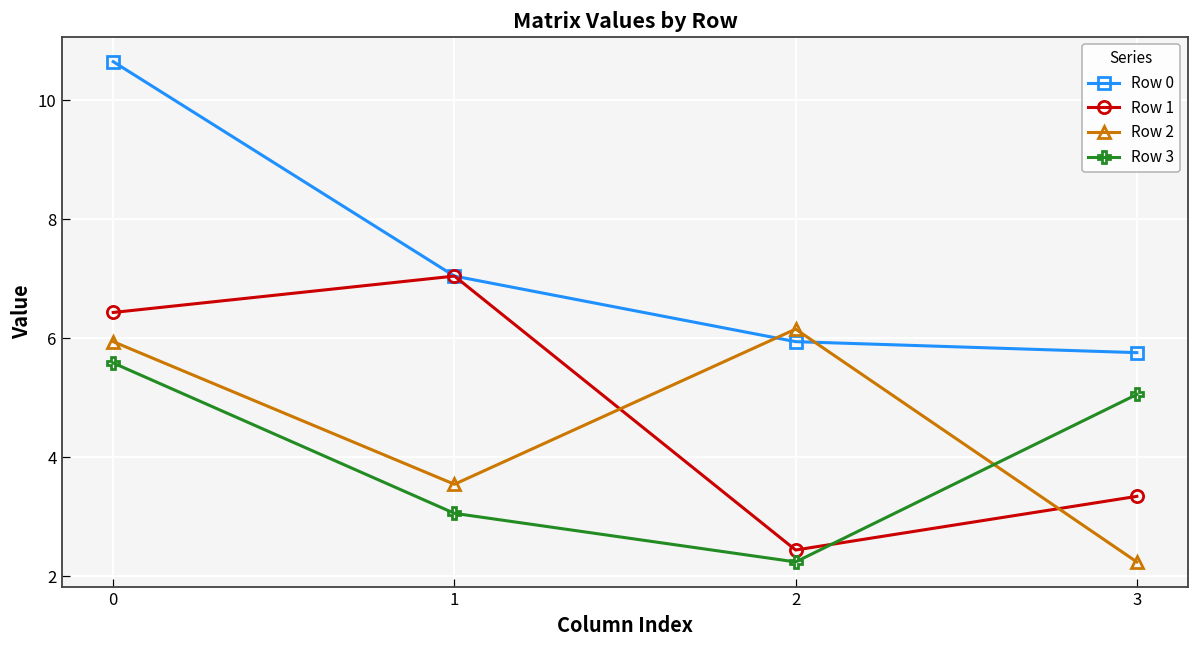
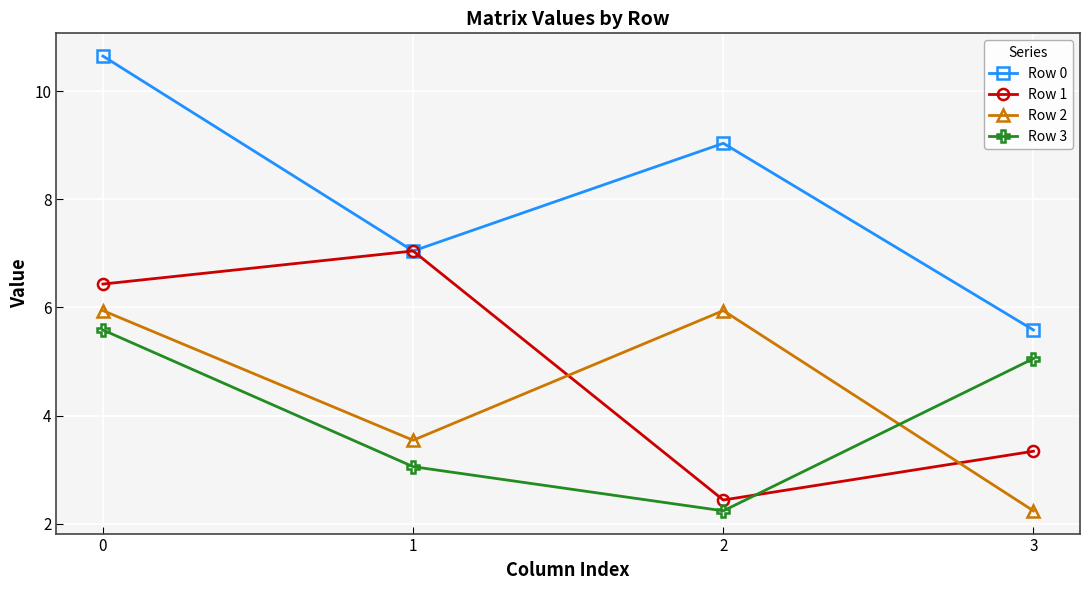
  {
    "Row 0": {
      "0": 10.6,
-     "2": 5.9,
-     "3": 5.8
+     "2": 9.0,
+     "3": 5.6
    },
    "Row 1": {
      "0": 6.4,
      "2": 2.4,
      "3": 3.3
    },
    "Row 2": {
      "0": 5.9,
      "1": 3.5,
-     "2": 6.2,
+     "2": 5.9,
      "3": 2.2
    },
    "Row 3": {
      "0": 5.6,
      "1": 3.1,
      "2": 2.2,
      "3": 5.1
    }
  }
